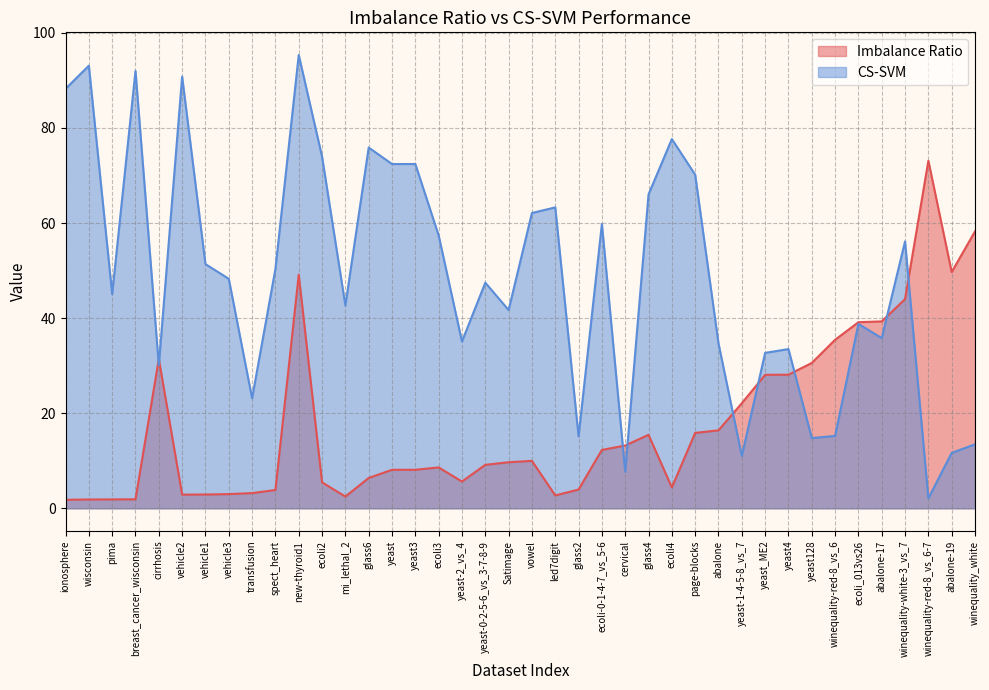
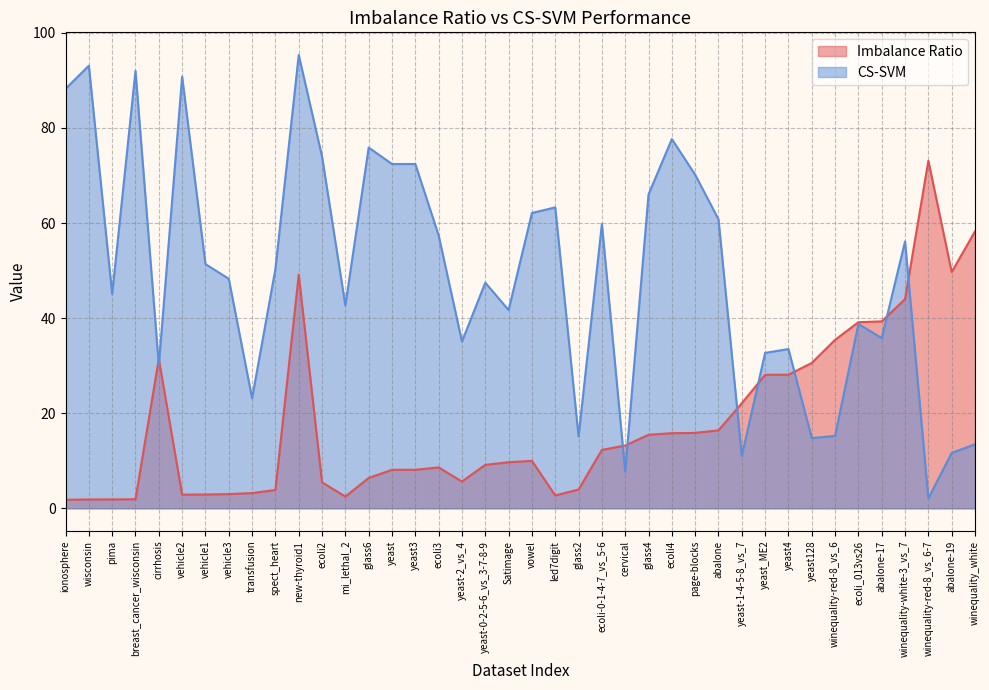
  {
    "Imbalance Ratio": {
      "ionosphere": 2,
      "wisconsin": 2,
      "pima": 2,
      "breast_cancer_wisconsin": 2,
      "cirrhosis": 31,
      "vehicle2": 3,
      "vehicle1": 3,
      "vehicle3": 3,
      "transfusion": 3,
      "spect_heart": 4,
      "new-thyroid1": 49,
      "ecoli2": 5,
      "mi_lethal_2": 2,
      "glass6": 6,
      "yeast": 8,
      "yeast3": 8,
      "ecoli3": 9,
      "yeast-2_vs_4": 6,
      "yeast-0-2-5-6_vs_3-7-8-9": 9,
      "Satimage": 10,
      "vowel": 10,
      "led7digit": 3,
      "glass2": 4,
      "ecoli-0-1-4-7_vs_5-6": 12,
      "cervical": 13,
      "glass4": 15,
-     "ecoli4": 4,
+     "ecoli4": 16,
      "page-blocks": 16,
      "abalone": 16,
      "yeast-1-4-5-8_vs_7": 22,
      "yeast_ME2": 28,
      "yeast4": 28,
      "yeast128": 31,
      "winequality-red-8_vs_6": 35,
      "abalone-17": 39,
      "winequality-white-3_vs_7": 44,
      "winequality-red-8_vs_6-7": 73,
      "abalone-19": 50,
      "winequality_white": 58
    },
    "CS-SVM": {
      "ionosphere": 88,
      "wisconsin": 93,
      "pima": 45,
      "breast_cancer_wisconsin": 92,
      "cirrhosis": 30,
      "vehicle2": 91,
      "vehicle1": 51,
      "vehicle3": 48,
      "transfusion": 23,
      "spect_heart": 50,
      "new-thyroid1": 95,
      "ecoli2": 74,
      "mi_lethal_2": 43,
      "glass6": 76,
      "yeast": 72,
      "yeast3": 72,
      "ecoli3": 57,
      "yeast-2_vs_4": 35,
      "yeast-0-2-5-6_vs_3-7-8-9": 47,
      "Satimage": 42,
      "vowel": 62,
      "led7digit": 63,
      "glass2": 15,
      "ecoli-0-1-4-7_vs_5-6": 60,
      "cervical": 8,
      "glass4": 66,
      "ecoli4": 78,
      "page-blocks": 70,
-     "abalone": 35,
+     "abalone": 61,
      "yeast-1-4-5-8_vs_7": 11,
      "yeast_ME2": 33,
      "yeast4": 33,
      "yeast128": 15,
      "winequality-red-8_vs_6": 15,
      "abalone-17": 36,
      "winequality-white-3_vs_7": 56,
      "winequality-red-8_vs_6-7": 2,
      "abalone-19": 12,
      "winequality_white": 13
    }
  }
